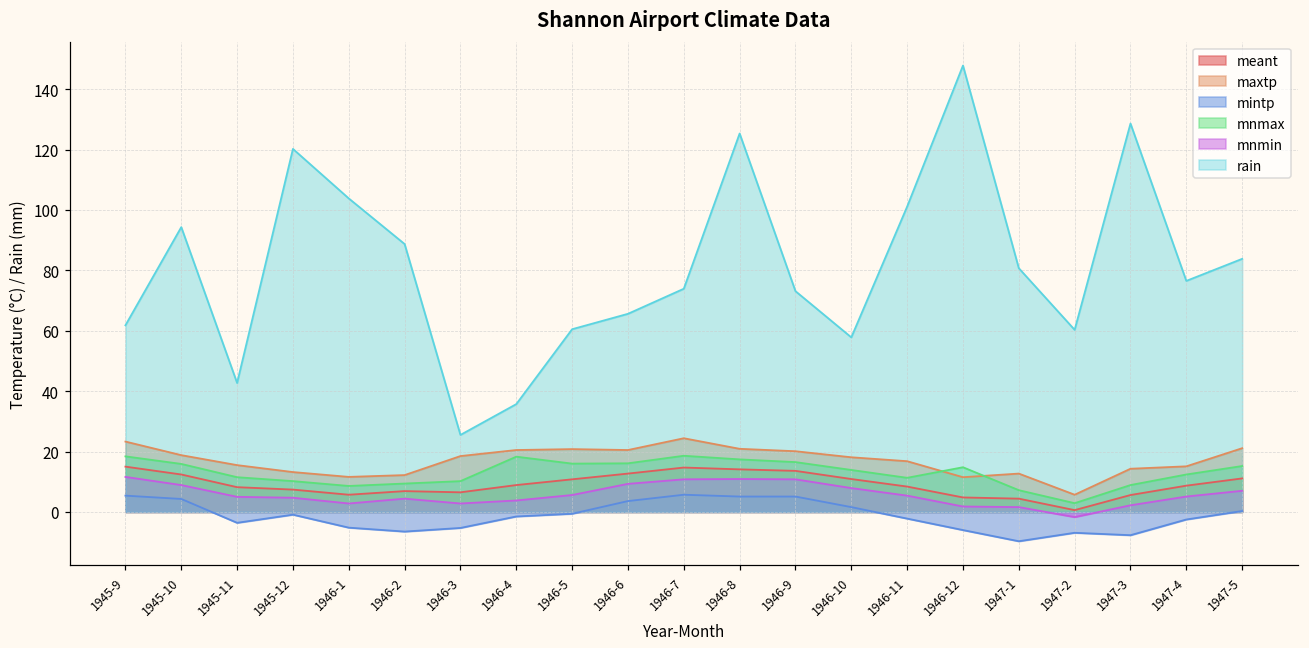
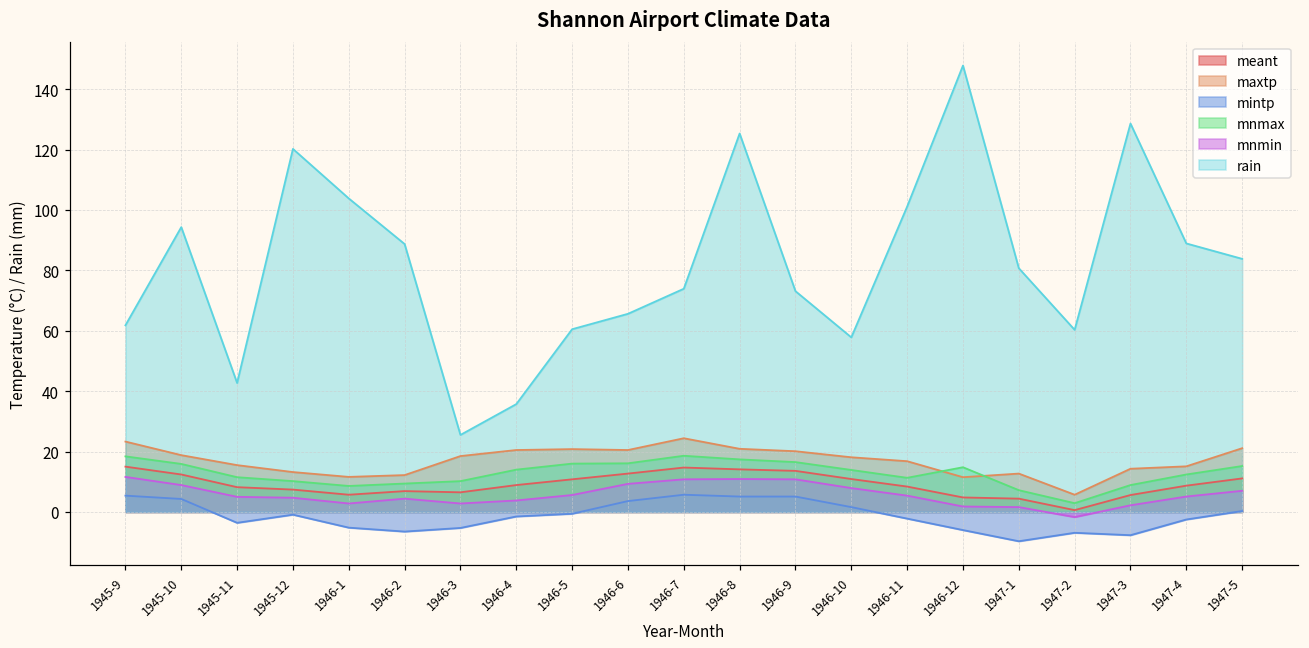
  {
    "mnmax": {
      "1945-9": 18,
      "1945-10": 16,
      "1945-11": 12,
      "1945-12": 10,
      "1946-1": 9,
      "1946-2": 9,
      "1946-3": 10,
-     "1946-4": 18,
+     "1946-4": 14,
      "1946-5": 16,
      "1946-6": 16,
      "1946-7": 19,
      "1946-8": 17,
      "1946-9": 17,
      "1946-10": 14,
      "1946-11": 11,
      "1946-12": 15,
      "1947-1": 7,
      "1947-2": 3,
      "1947-3": 9,
      "1947-4": 12,
      "1947-5": 15
    },
    "rain": {
      "1945-9": 62,
      "1945-10": 94,
      "1945-11": 43,
      "1945-12": 120,
      "1946-1": 104,
      "1946-2": 89,
      "1946-3": 26,
      "1946-4": 36,
      "1946-5": 61,
      "1946-6": 66,
      "1946-7": 74,
      "1946-8": 125,
      "1946-9": 73,
      "1946-10": 58,
      "1946-11": 101,
      "1946-12": 148,
      "1947-1": 81,
      "1947-2": 60,
      "1947-3": 129,
-     "1947-4": 77,
+     "1947-4": 89,
      "1947-5": 84
    }
  }
